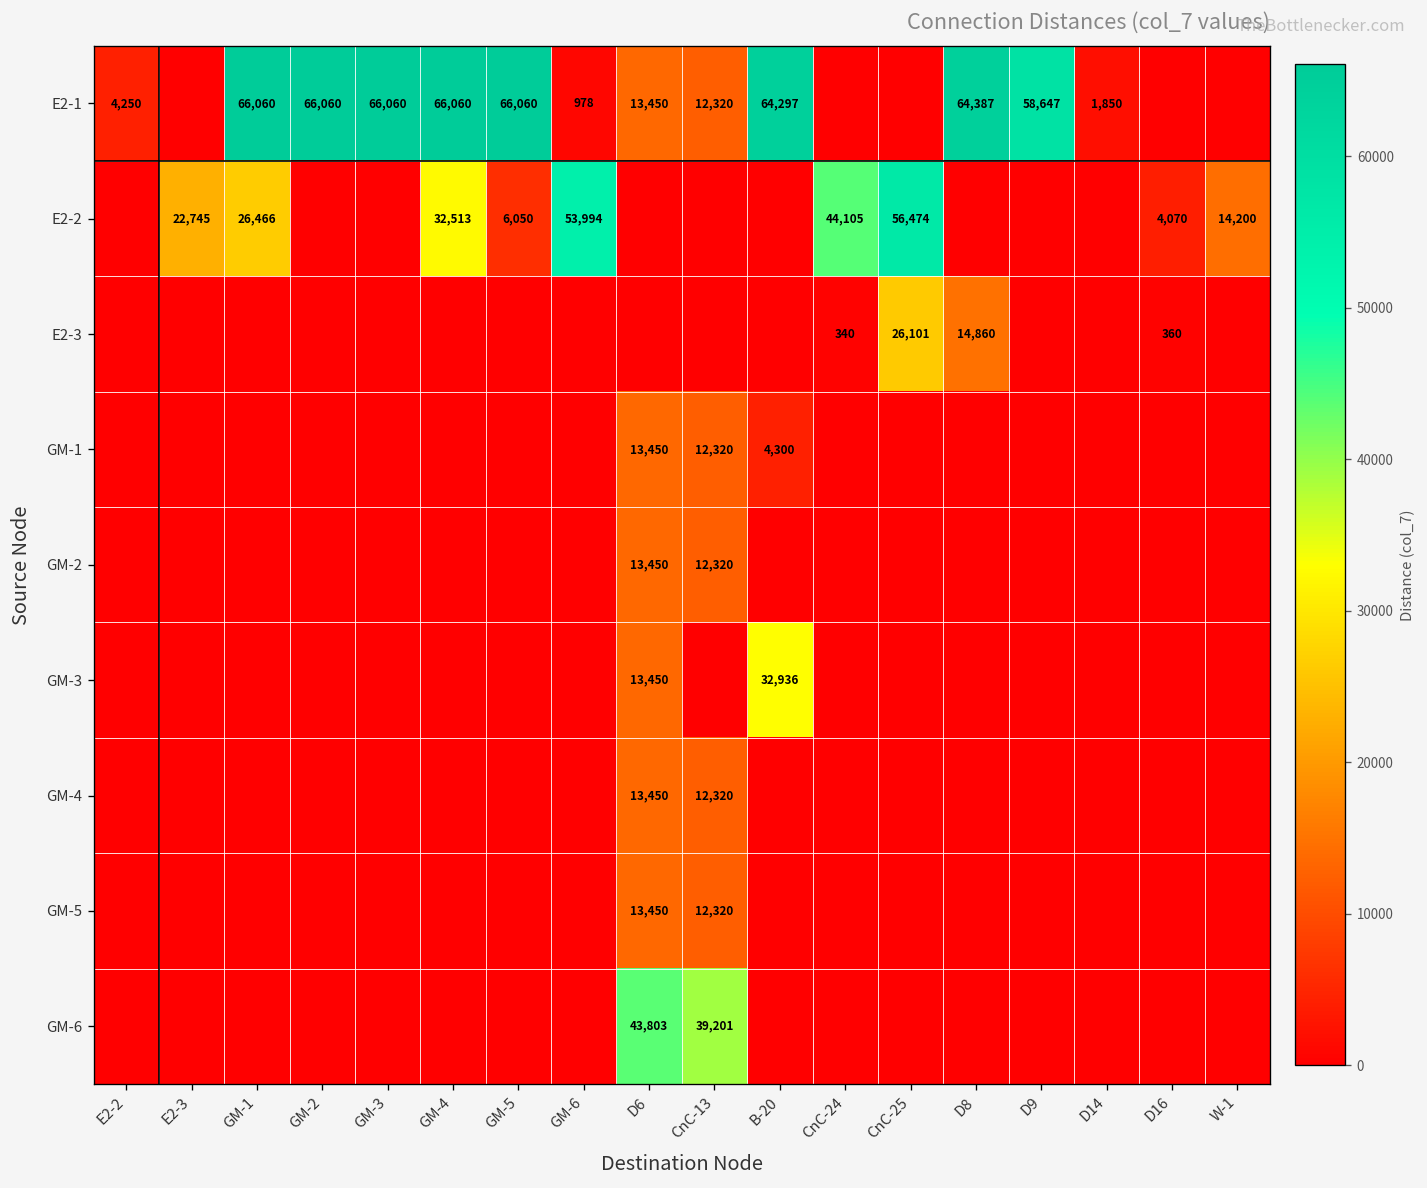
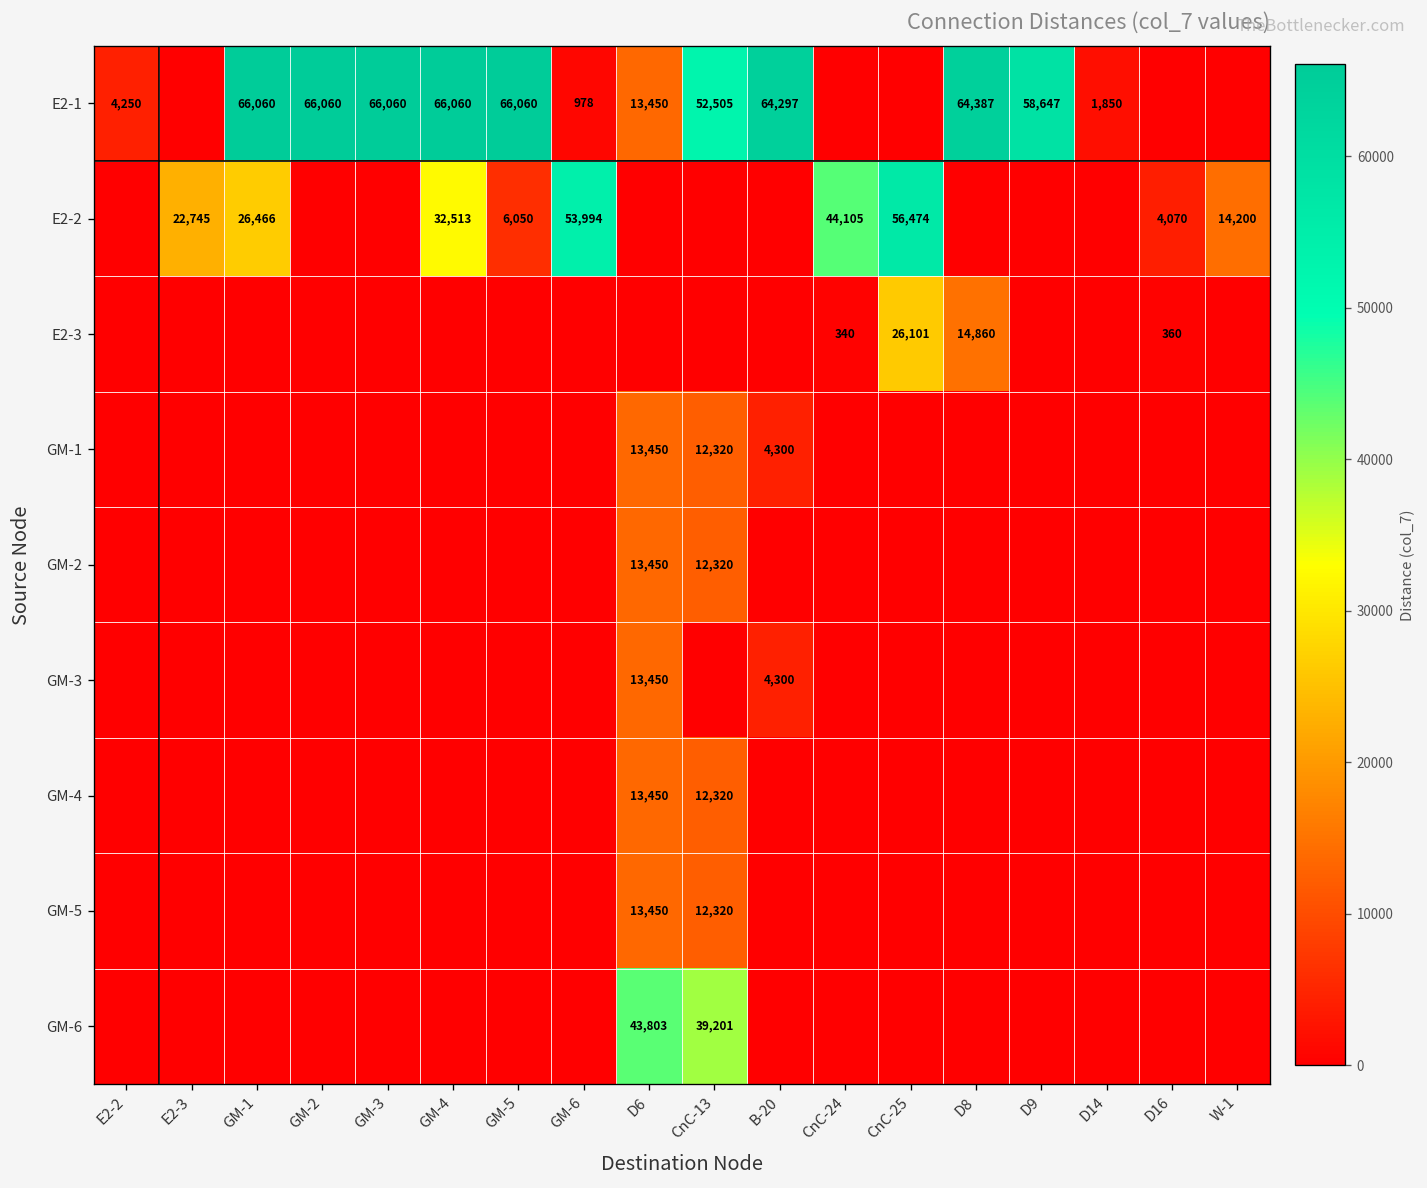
  {
    "E2-1": {
      "E2-2": "4,250",
      "GM-1": "66,060",
      "GM-2": "66,060",
      "GM-3": "66,060",
      "GM-4": "66,060",
      "GM-5": "66,060",
      "GM-6": "978",
      "D6": "13,450",
-     "CnC-13": "12,320",
+     "CnC-13": "52,505",
      "B-20": "64,297",
      "D8": "64,387",
      "D9": "58,647",
      "D14": "1,850"
    },
    "E2-2": {
      "E2-3": "22,745",
      "GM-1": "26,466",
      "GM-4": "32,513",
      "GM-5": "6,050",
      "GM-6": "53,994",
      "CnC-24": "44,105",
      "CnC-25": "56,474",
      "D16": "4,070",
      "W-1": "14,200"
    },
    "E2-3": {
      "CnC-24": "340",
      "CnC-25": "26,101",
      "D8": "14,860",
      "D16": "360"
    },
    "GM-1": {
      "D6": "13,450",
      "CnC-13": "12,320",
      "B-20": "4,300"
    },
    "GM-2": {
      "D6": "13,450",
      "CnC-13": "12,320"
    },
    "GM-3": {
      "D6": "13,450",
-     "B-20": "32,936"
+     "B-20": "4,300"
    },
    "GM-4": {
      "D6": "13,450",
      "CnC-13": "12,320"
    },
    "GM-5": {
      "D6": "13,450",
      "CnC-13": "12,320"
    },
    "GM-6": {
      "D6": "43,803",
      "CnC-13": "39,201"
    }
  }
